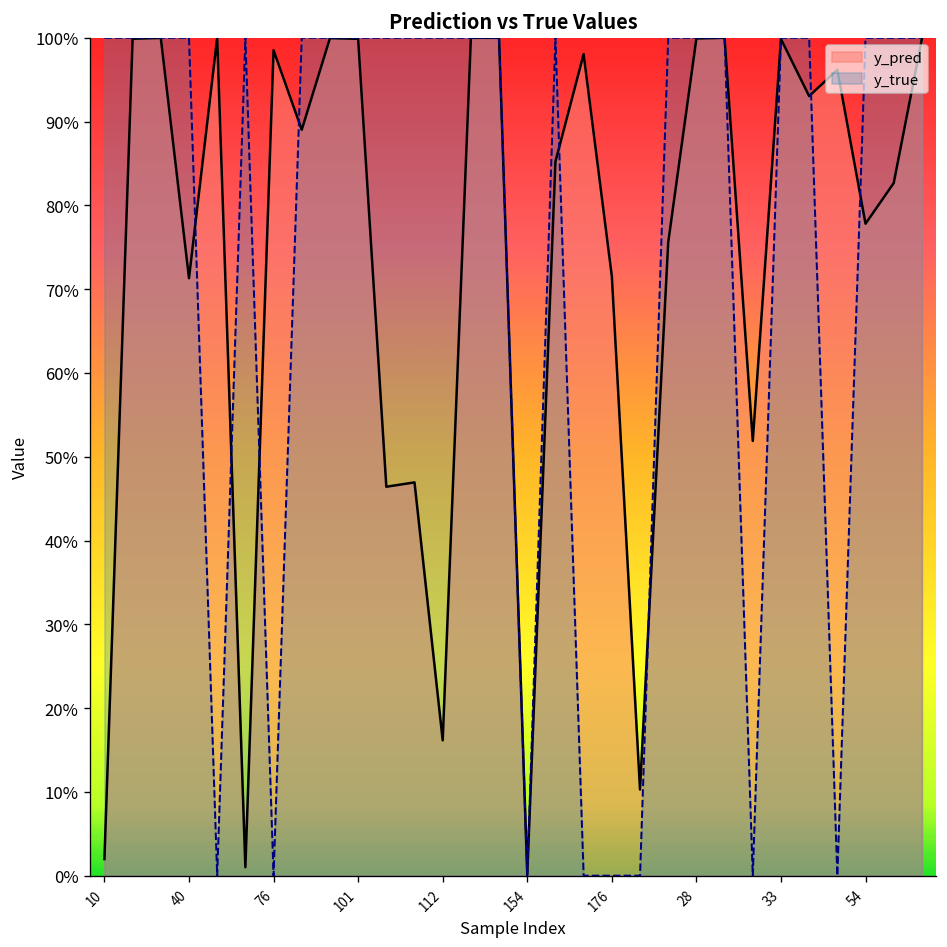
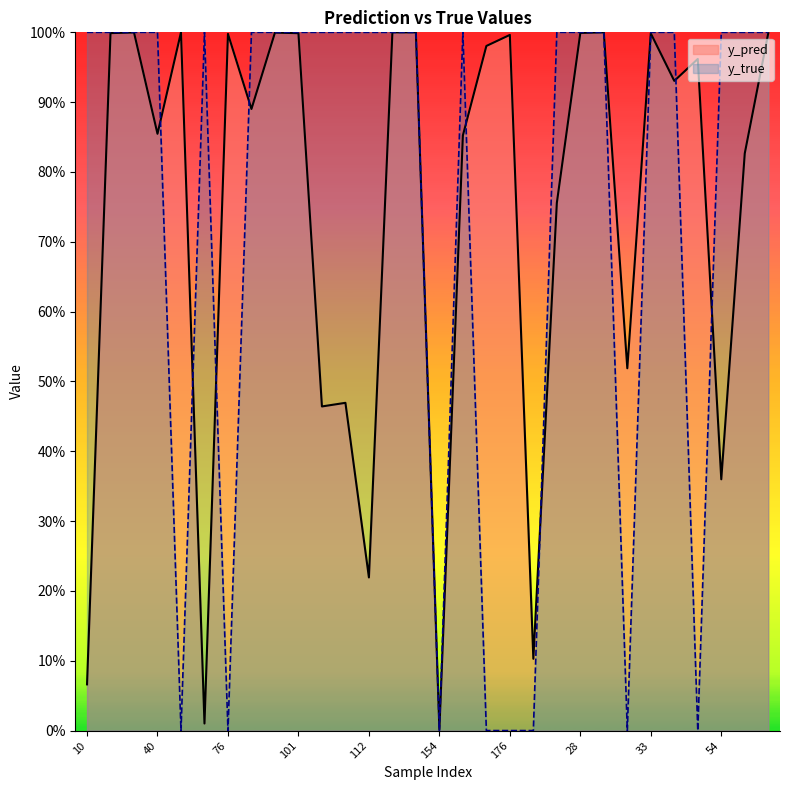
  {
    "y_pred": {
-     "10": "2%",
-     "40": "71%",
-     "76": "99%",
-     "112": "16%",
-     "176": "72%",
-     "54": "78%"
+     "10": "7%",
+     "40": "85%",
+     "76": "100%",
+     "112": "22%",
+     "176": "100%",
+     "54": "36%"
    },
    "y_true": {
      "10": "100%",
      "40": "100%",
      "76": "0%",
      "112": "100%",
      "176": "0%",
      "54": "100%"
    }
  }
